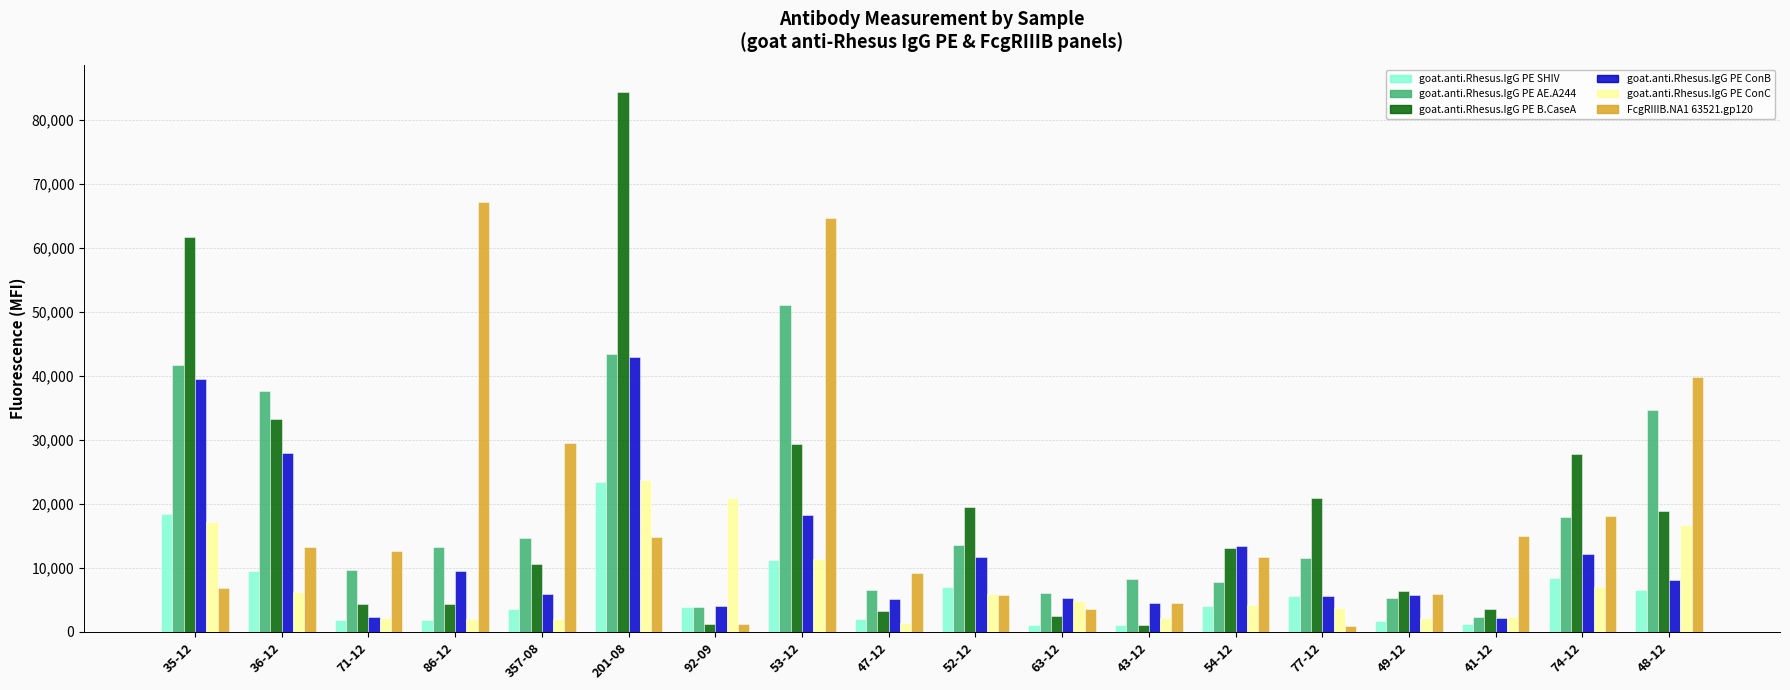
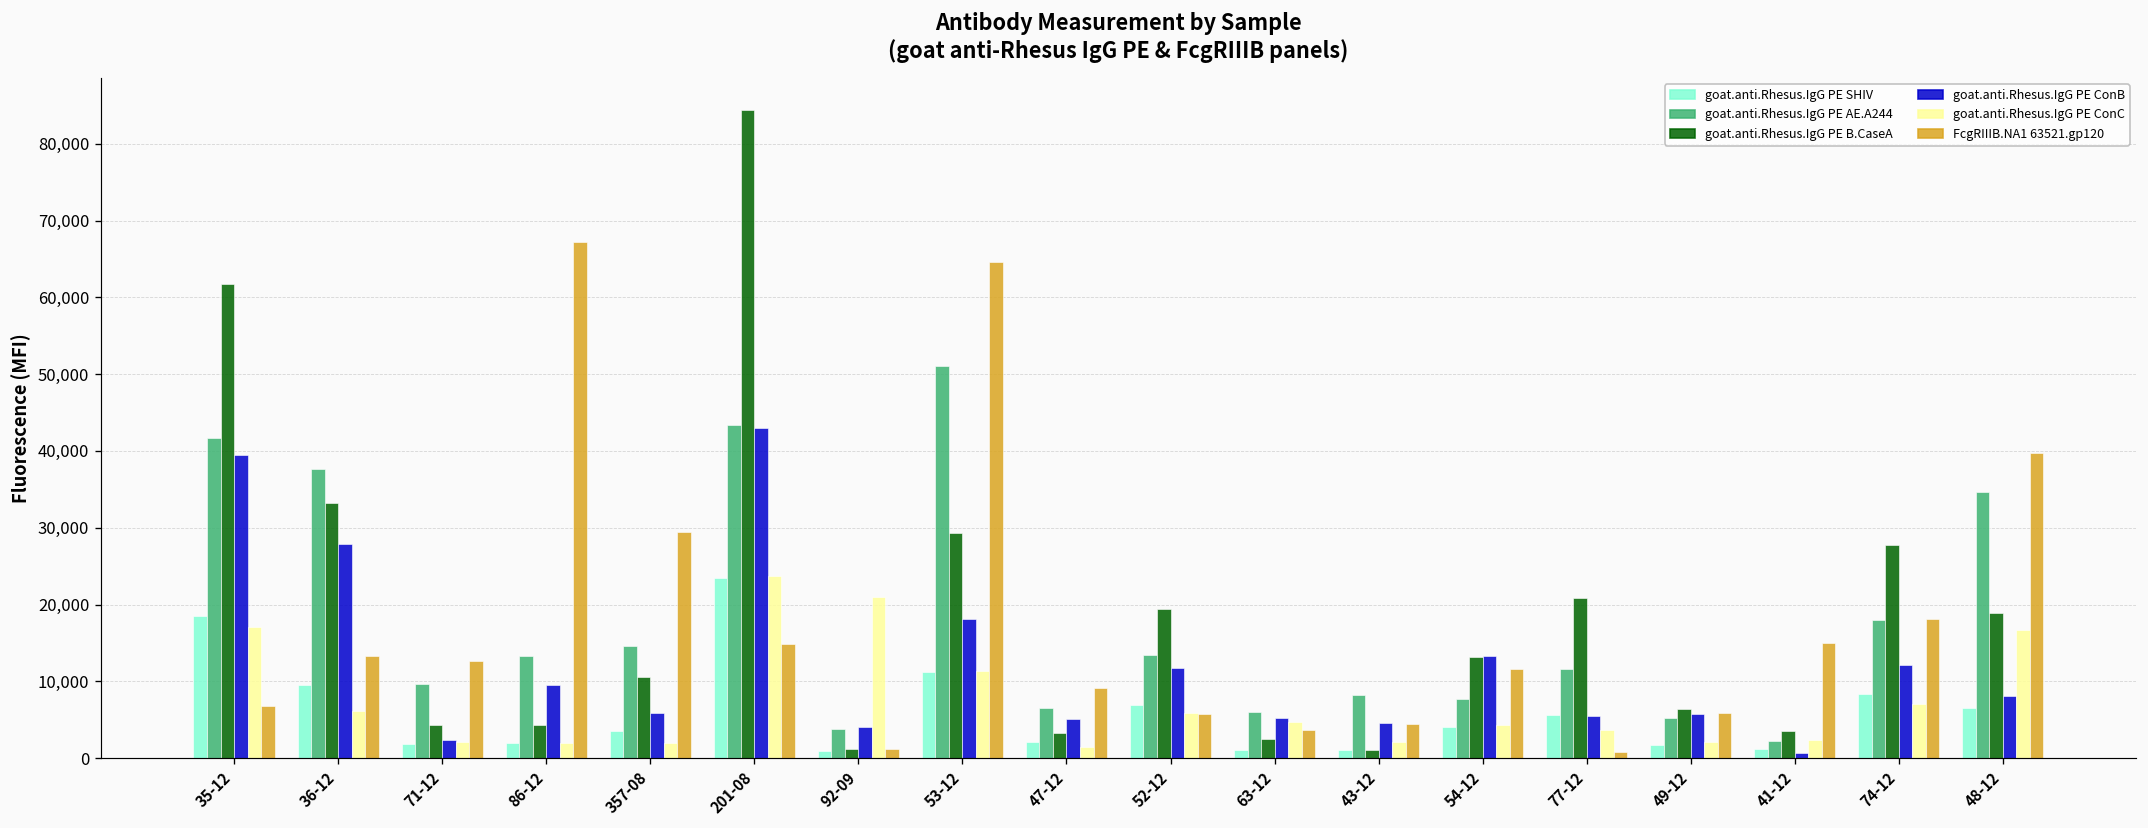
  {
    "goat.anti.Rhesus.IgG PE SHIV": {
      "35-12": "18,000",
      "36-12": "9,000",
      "71-12": "2,000",
      "86-12": "2,000",
      "357-08": "3,000",
      "201-08": "23,000",
-     "92-09": "4,000",
+     "92-09": "1,000",
      "53-12": "11,000",
      "47-12": "2,000",
      "52-12": "7,000",
      "63-12": "1,000",
      "43-12": "1,000",
      "54-12": "4,000",
      "77-12": "6,000",
      "49-12": "2,000",
      "41-12": "1,000",
      "74-12": "8,000",
      "48-12": "7,000"
    },
    "goat.anti.Rhesus.IgG PE AE.A244": {
      "35-12": "42,000",
      "36-12": "38,000",
      "71-12": "10,000",
      "86-12": "13,000",
      "357-08": "15,000",
      "201-08": "43,000",
      "92-09": "4,000",
      "53-12": "51,000",
      "47-12": "7,000",
      "52-12": "13,000",
      "63-12": "6,000",
      "43-12": "8,000",
      "54-12": "8,000",
      "77-12": "12,000",
      "49-12": "5,000",
      "41-12": "2,000",
      "74-12": "18,000",
      "48-12": "35,000"
    },
    "goat.anti.Rhesus.IgG PE B.CaseA": {
      "35-12": "62,000",
      "36-12": "33,000",
      "71-12": "4,000",
      "86-12": "4,000",
      "357-08": "11,000",
      "201-08": "84,000",
      "92-09": "1,000",
      "53-12": "29,000",
      "47-12": "3,000",
      "52-12": "19,000",
      "63-12": "2,000",
      "43-12": "1,000",
      "54-12": "13,000",
      "77-12": "21,000",
      "49-12": "6,000",
      "41-12": "4,000",
      "74-12": "28,000",
      "48-12": "19,000"
    },
    "goat.anti.Rhesus.IgG PE ConB": {
      "35-12": "39,000",
      "36-12": "28,000",
      "71-12": "2,000",
      "86-12": "10,000",
      "357-08": "6,000",
      "201-08": "43,000",
      "92-09": "4,000",
      "53-12": "18,000",
      "47-12": "5,000",
      "52-12": "12,000",
      "63-12": "5,000",
      "43-12": "5,000",
      "54-12": "13,000",
      "77-12": "6,000",
      "49-12": "6,000",
-     "41-12": "2,000",
+     "41-12": "1,000",
      "74-12": "12,000",
      "48-12": "8,000"
    },
    "goat.anti.Rhesus.IgG PE ConC": {
      "35-12": "17,000",
      "36-12": "6,000",
      "71-12": "2,000",
      "86-12": "2,000",
      "357-08": "2,000",
      "201-08": "24,000",
      "92-09": "21,000",
      "53-12": "11,000",
      "47-12": "1,000",
      "52-12": "6,000",
      "63-12": "5,000",
      "43-12": "2,000",
      "54-12": "4,000",
      "77-12": "4,000",
      "49-12": "2,000",
      "41-12": "2,000",
      "74-12": "7,000",
      "48-12": "17,000"
    },
    "FcgRIIIB.NA1 63521.gp120": {
      "35-12": "7,000",
      "36-12": "13,000",
      "71-12": "13,000",
      "86-12": "67,000",
      "357-08": "29,000",
      "201-08": "15,000",
      "92-09": "1,000",
      "53-12": "65,000",
      "47-12": "9,000",
      "52-12": "6,000",
      "63-12": "4,000",
      "43-12": "4,000",
      "54-12": "12,000",
      "77-12": "1,000",
      "49-12": "6,000",
      "41-12": "15,000",
      "74-12": "18,000",
      "48-12": "40,000"
    }
  }
